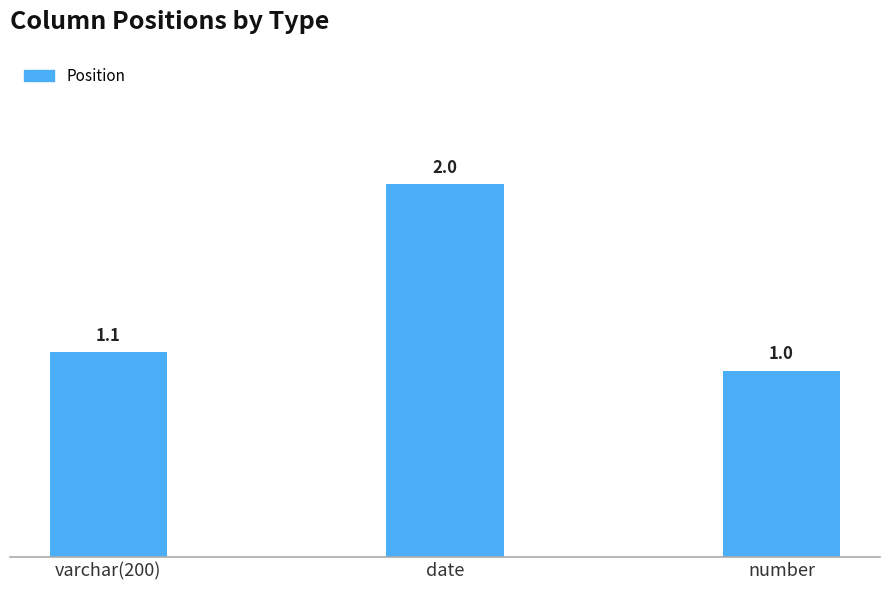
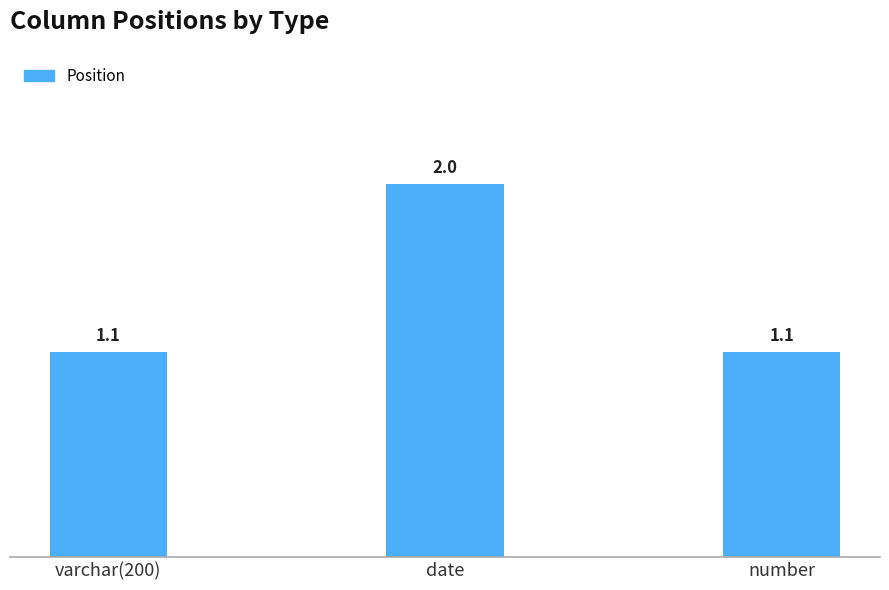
  {
    "varchar(200)": 1.1,
    "date": 2.0,
-   "number": 1.0
+   "number": 1.1
  }
